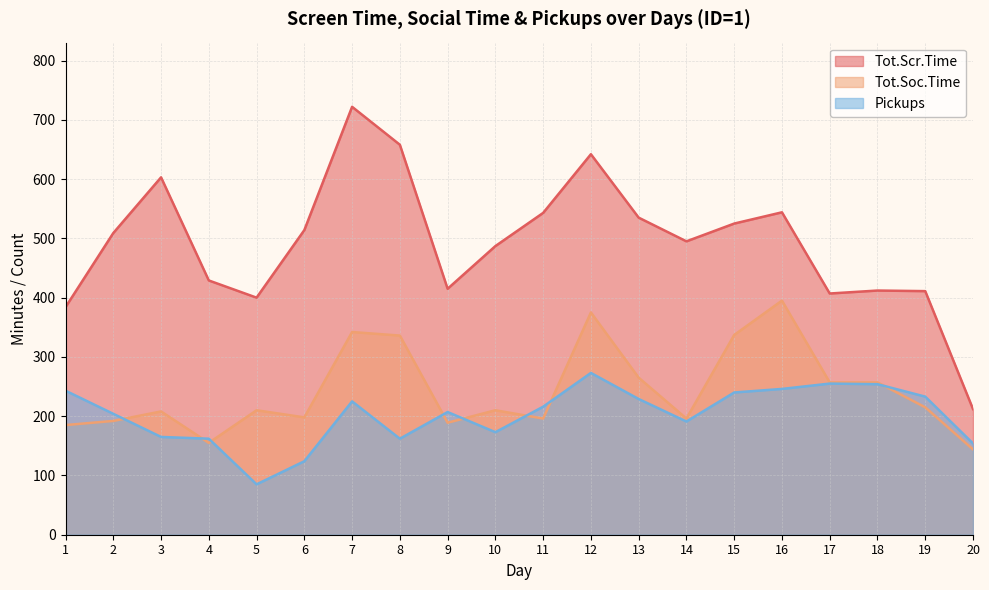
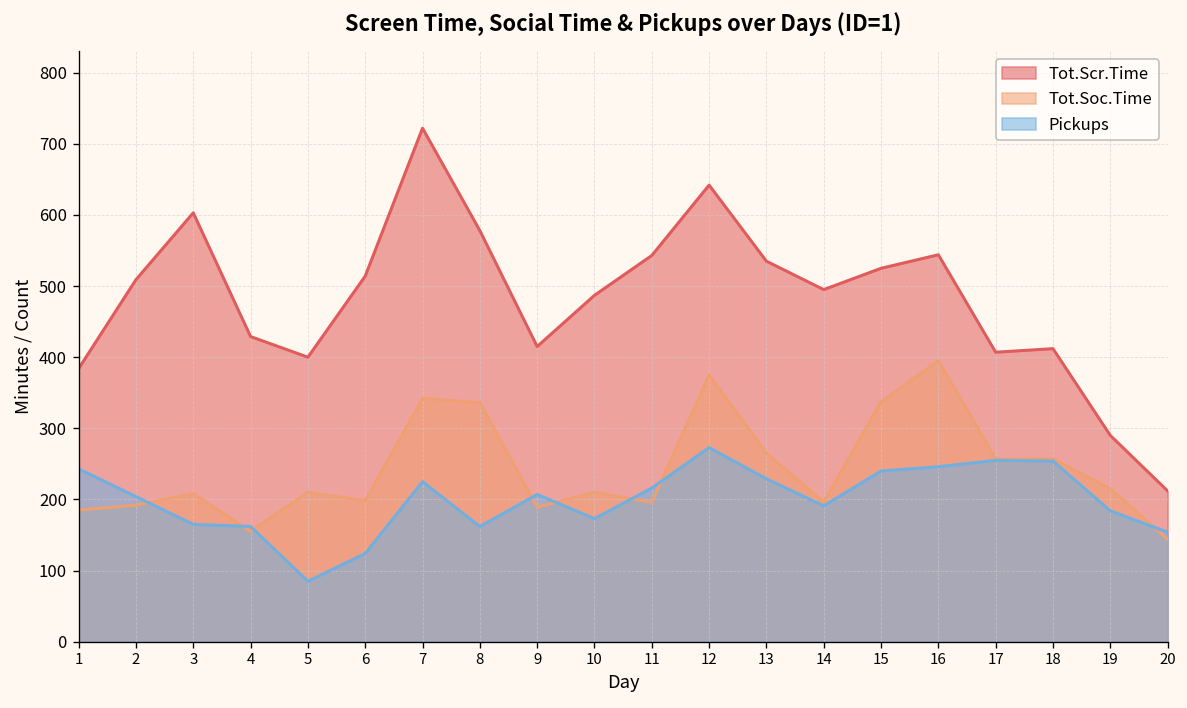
  {
    "Tot.Scr.Time": {
      "1": 380,
      "2": 510,
      "3": 600,
      "4": 430,
      "5": 400,
      "6": 510,
      "7": 720,
-     "8": 660,
+     "8": 580,
      "9": 420,
      "10": 490,
      "11": 540,
      "12": 640,
      "13": 540,
      "14": 500,
      "15": 530,
      "16": 540,
      "17": 410,
      "18": 410,
-     "19": 410,
+     "19": 290,
      "20": 210
    },
    "Tot.Soc.Time": {
      "1": 190,
      "2": 190,
      "3": 210,
      "4": 160,
      "5": 210,
      "6": 200,
      "7": 340,
      "8": 340,
      "9": 190,
      "10": 210,
      "11": 200,
      "12": 380,
      "13": 270,
      "14": 200,
      "15": 340,
      "16": 400,
      "19": 220,
      "20": 140
    },
    "Pickups": {
      "1": 240,
      "2": 200,
      "3": 170,
      "4": 160,
      "5": 90,
      "6": 120,
      "7": 230,
      "8": 160,
      "9": 210,
      "10": 170,
      "11": 220,
      "12": 270,
      "13": 230,
      "14": 190,
      "15": 240,
      "16": 250,
-     "19": 230,
+     "19": 180,
      "20": 150
    }
  }
